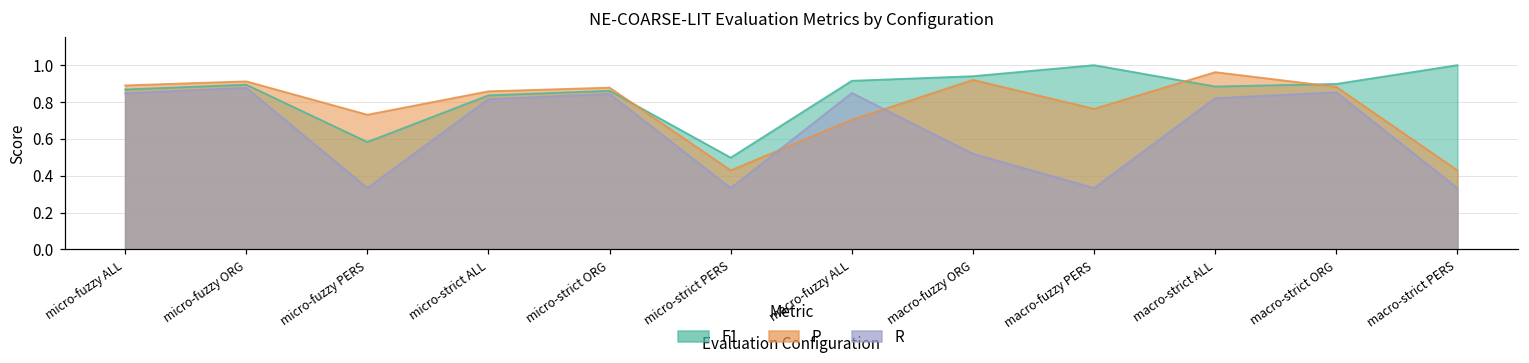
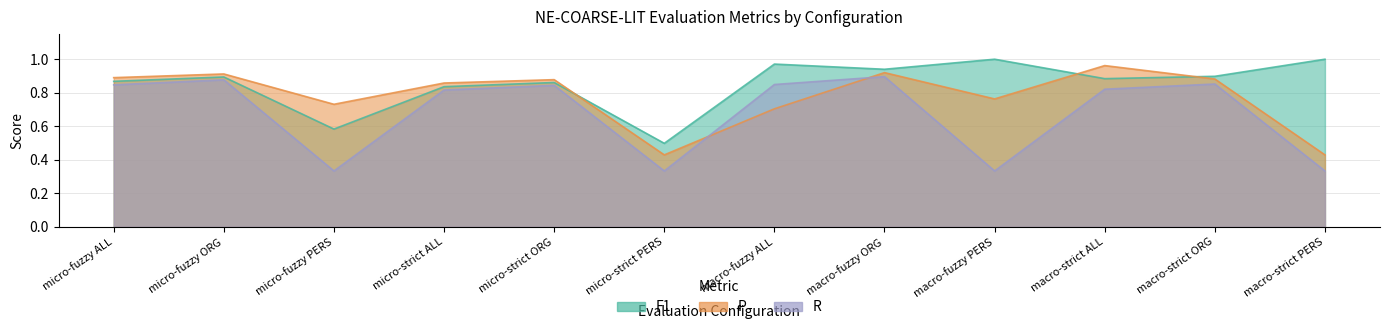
  {
    "F1": {
      "micro-fuzzy ALL": 0.87,
      "micro-fuzzy ORG": 0.89,
      "micro-fuzzy PERS": 0.58,
      "micro-strict ALL": 0.84,
      "micro-strict ORG": 0.86,
      "micro-strict PERS": 0.50,
-     "macro-fuzzy ALL": 0.92,
+     "macro-fuzzy ALL": 0.97,
      "macro-fuzzy ORG": 0.94,
      "macro-fuzzy PERS": 1.00,
      "macro-strict ALL": 0.88,
      "macro-strict ORG": 0.90,
      "macro-strict PERS": 1.00
    },
    "P": {
      "micro-fuzzy ALL": 0.89,
      "micro-fuzzy ORG": 0.91,
      "micro-fuzzy PERS": 0.73,
      "micro-strict ALL": 0.86,
      "micro-strict ORG": 0.88,
      "micro-strict PERS": 0.43,
      "macro-fuzzy ALL": 0.70,
      "macro-fuzzy ORG": 0.92,
      "macro-fuzzy PERS": 0.76,
      "macro-strict ALL": 0.96,
      "macro-strict ORG": 0.88,
      "macro-strict PERS": 0.43
    },
    "R": {
      "micro-fuzzy ALL": 0.85,
      "micro-fuzzy ORG": 0.88,
      "micro-fuzzy PERS": 0.33,
      "micro-strict ALL": 0.82,
      "micro-strict ORG": 0.84,
      "micro-strict PERS": 0.33,
      "macro-fuzzy ALL": 0.85,
-     "macro-fuzzy ORG": 0.52,
+     "macro-fuzzy ORG": 0.90,
      "macro-fuzzy PERS": 0.33,
      "macro-strict ALL": 0.82,
      "macro-strict ORG": 0.85,
      "macro-strict PERS": 0.33
    }
  }
